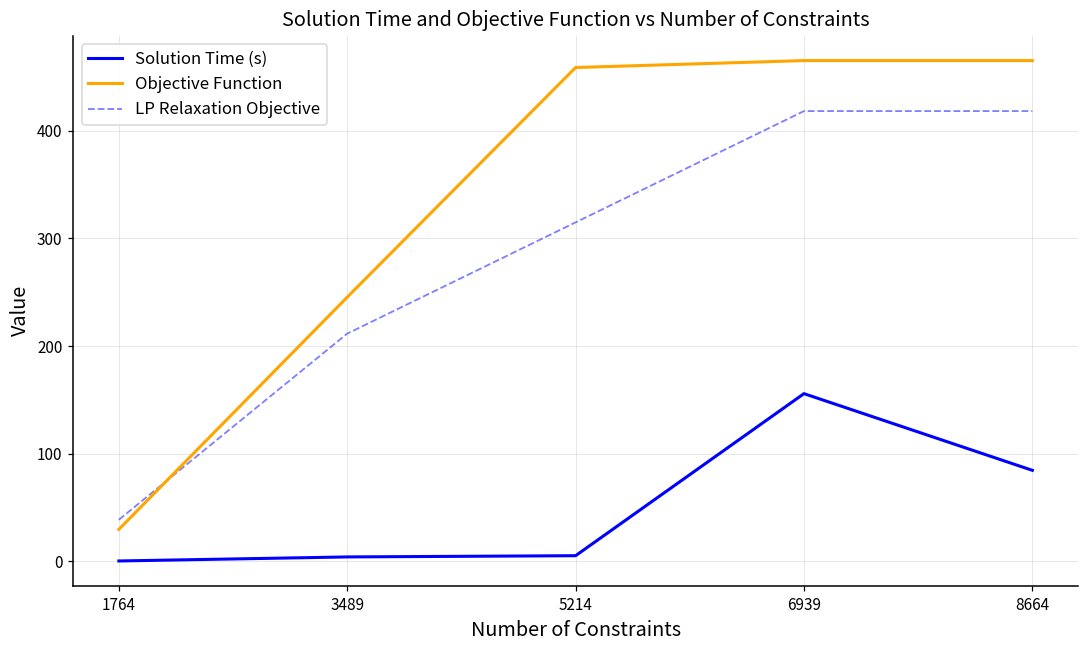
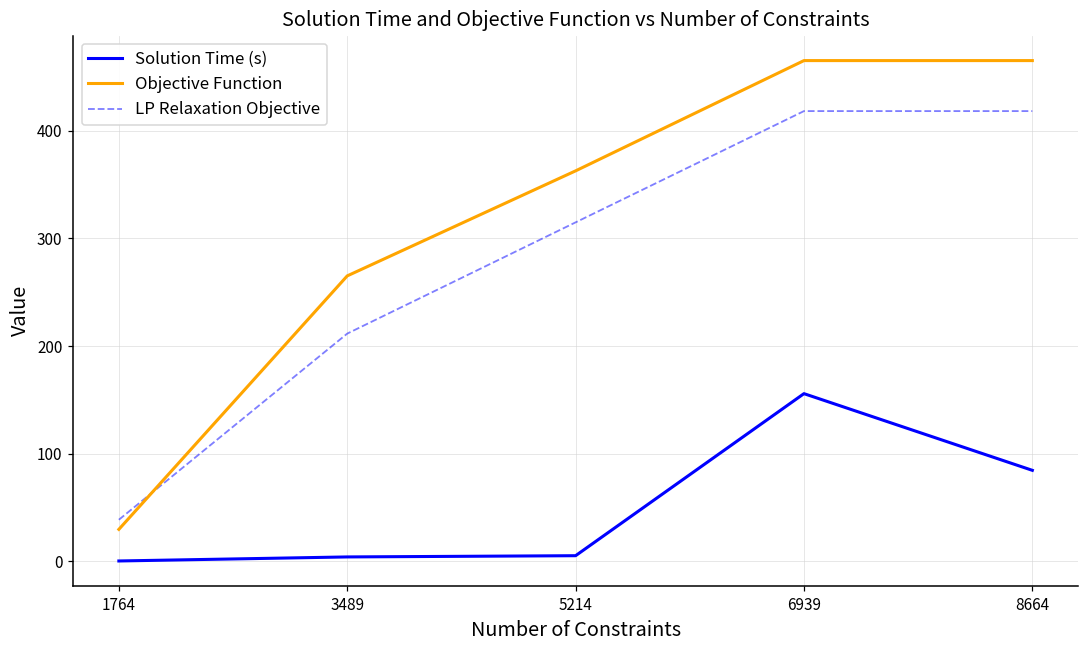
  {
    "Objective Function": {
      "1764": 30,
-     "3489": 250,
-     "5214": 460,
+     "3489": 270,
+     "5214": 360,
      "6939": 470,
      "8664": 470
    }
  }
